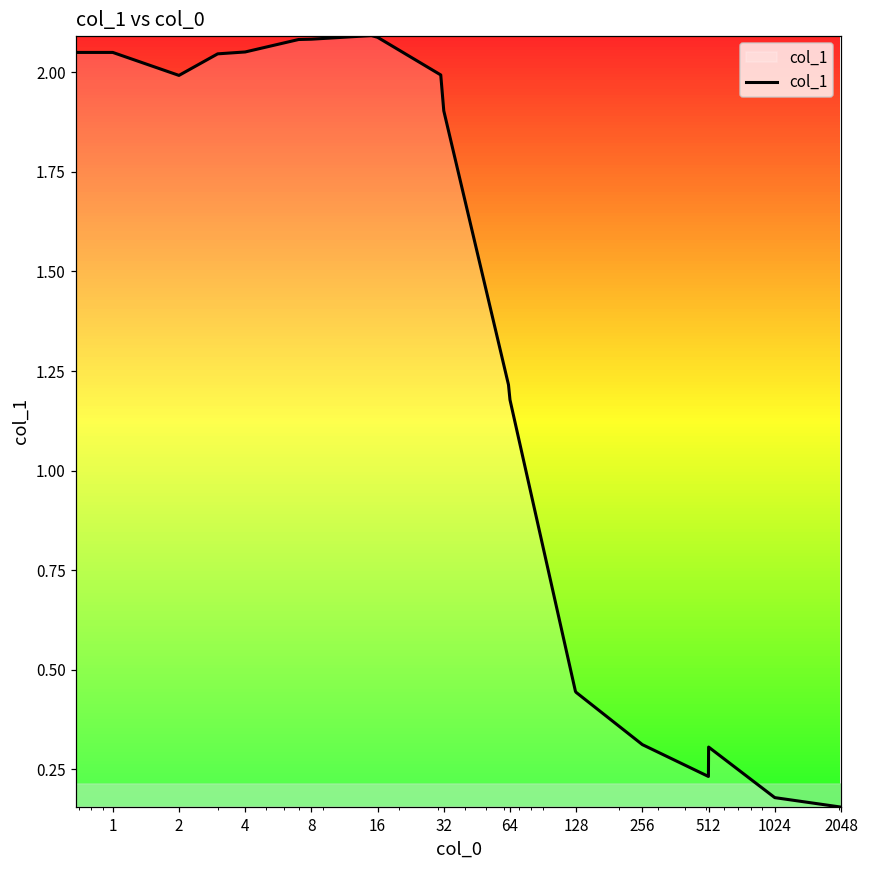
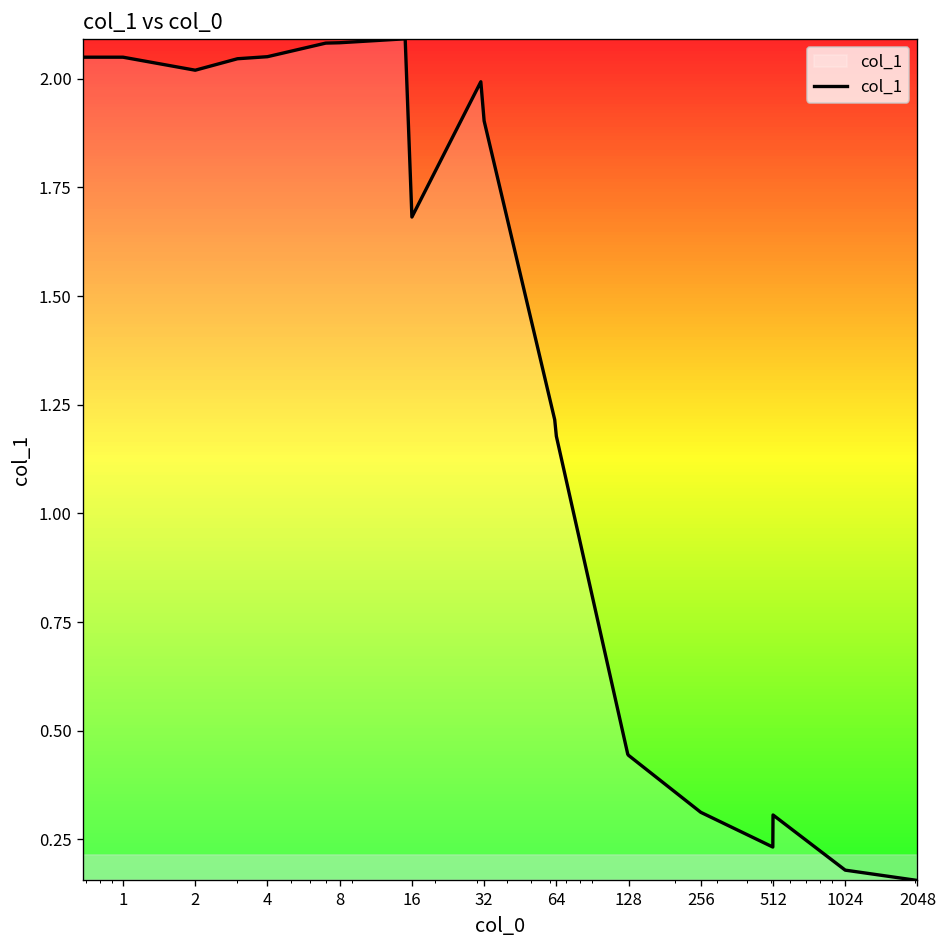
  {
    "1": 2.05,
-   "2": 1.99,
+   "2": 2.02,
    "4": 2.05,
    "8": 2.08,
-   "16": 2.09,
+   "16": 1.68,
    "32": 1.90,
    "64": 1.18,
    "128": 0.44,
    "256": 0.31,
    "512": 0.31
  }
